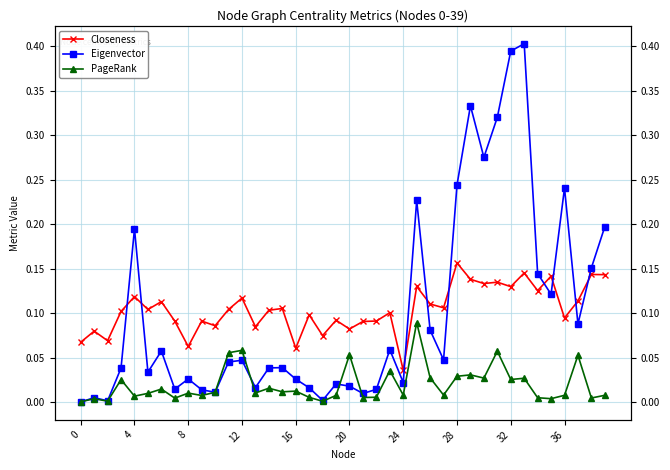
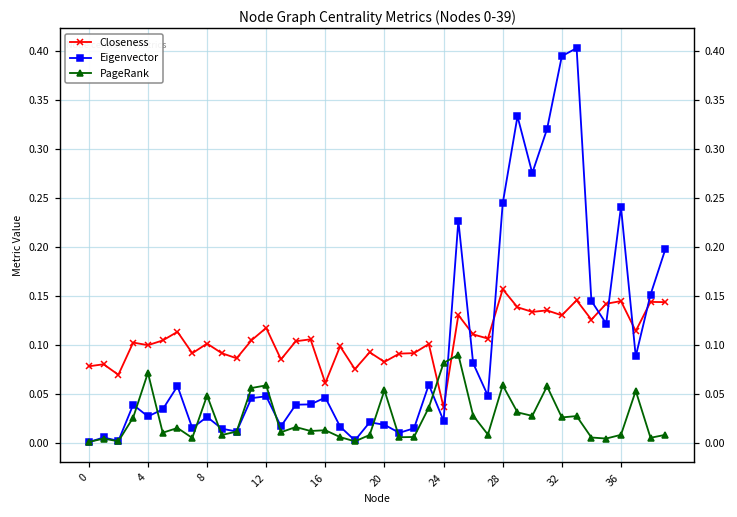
  {
    "Closeness": {
-     "0": 0.07,
-     "4": 0.12,
-     "8": 0.06,
+     "0": 0.08,
+     "4": 0.10,
+     "8": 0.10,
      "12": 0.12,
      "16": 0.06,
      "20": 0.08,
      "24": 0.04,
      "28": 0.16,
      "32": 0.13,
-     "36": 0.09
+     "36": 0.14
    },
    "Eigenvector": {
-     "4": 0.19,
+     "4": 0.03,
      "8": 0.03,
      "12": 0.05,
-     "16": 0.03,
+     "16": 0.05,
      "20": 0.02,
      "24": 0.02,
      "28": 0.24,
      "32": 0.39,
      "36": 0.24
    },
    "PageRank": {
-     "4": 0.01,
-     "8": 0.01,
+     "4": 0.07,
+     "8": 0.05,
      "12": 0.06,
      "16": 0.01,
      "20": 0.05,
-     "24": 0.01,
-     "28": 0.03,
+     "24": 0.08,
+     "28": 0.06,
      "32": 0.03,
      "36": 0.01
    }
  }
